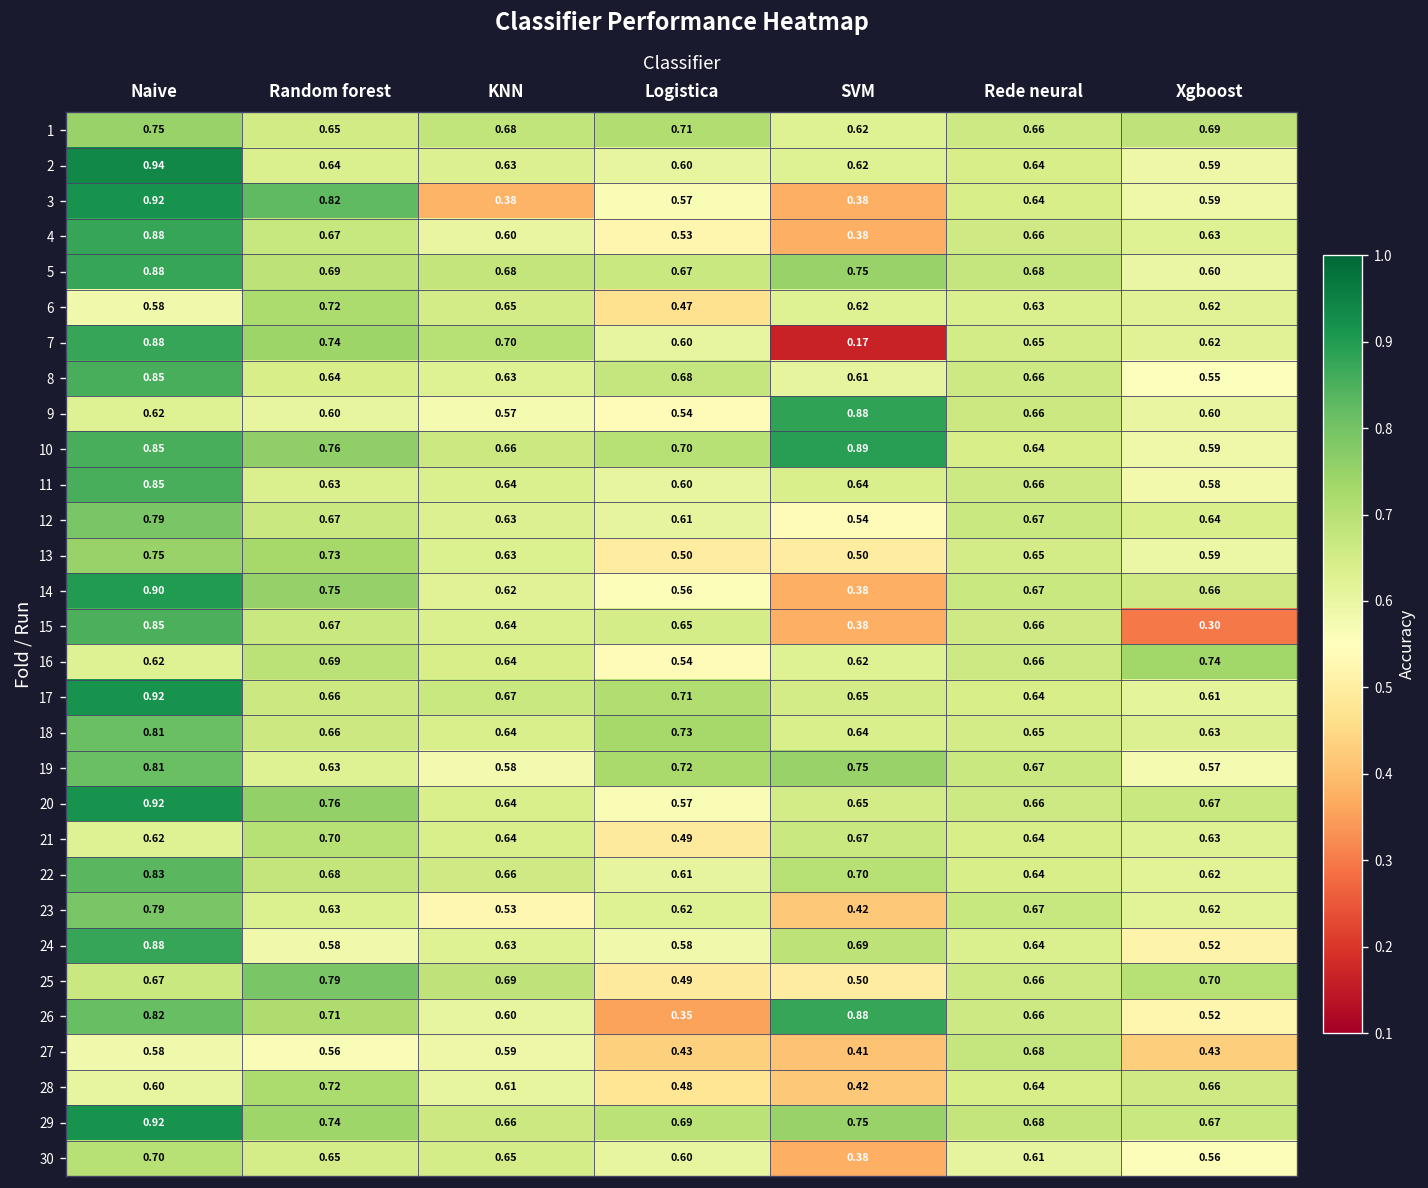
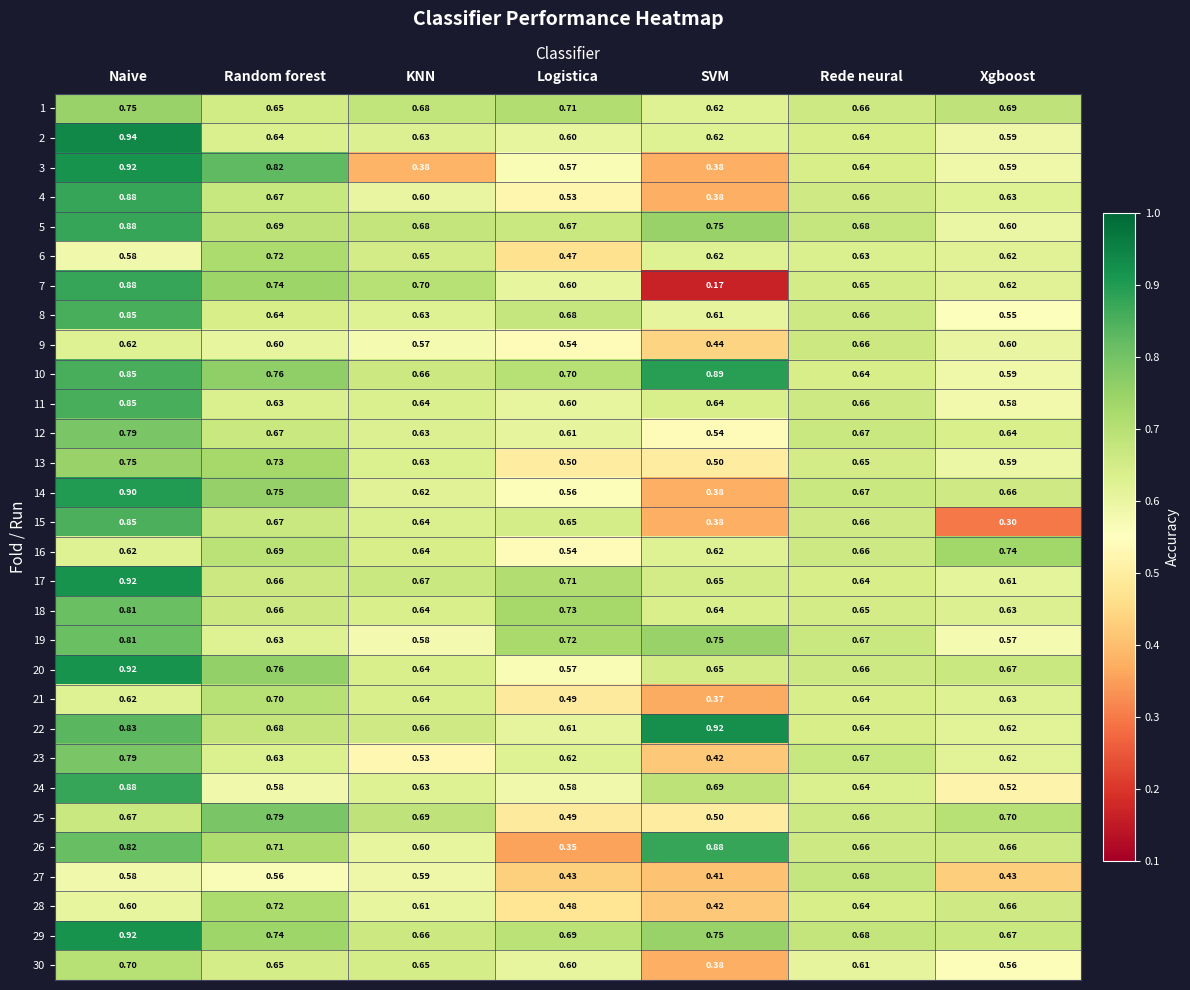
  {
    "9": {
      "Naive": 0.62,
      "Random forest": 0.60,
      "KNN": 0.57,
      "Logistica": 0.54,
-     "SVM": 0.88,
+     "SVM": 0.44,
      "Rede neural": 0.66,
      "Xgboost": 0.60
    },
    "21": {
      "Naive": 0.62,
      "Random forest": 0.70,
      "KNN": 0.64,
      "Logistica": 0.49,
-     "SVM": 0.67,
+     "SVM": 0.37,
      "Rede neural": 0.64,
      "Xgboost": 0.63
    },
    "22": {
      "Naive": 0.83,
      "Random forest": 0.68,
      "KNN": 0.66,
      "Logistica": 0.61,
-     "SVM": 0.70,
+     "SVM": 0.92,
      "Rede neural": 0.64,
      "Xgboost": 0.62
    },
    "26": {
      "Naive": 0.82,
      "Random forest": 0.71,
      "KNN": 0.60,
      "Logistica": 0.35,
      "SVM": 0.88,
      "Rede neural": 0.66,
-     "Xgboost": 0.52
+     "Xgboost": 0.66
    }
  }
